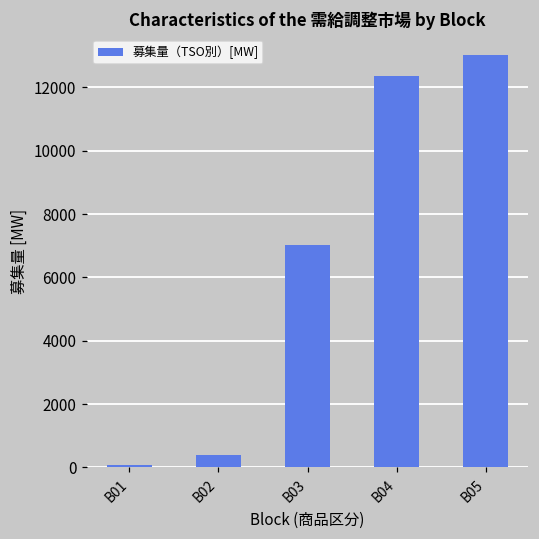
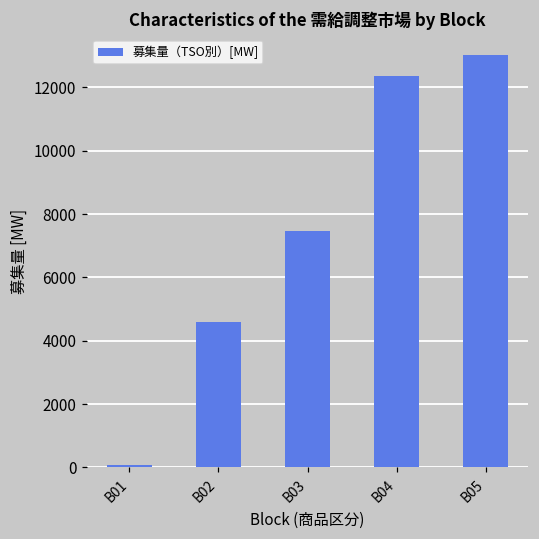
  {
-   "B02": 400,
-   "B03": 7000,
+   "B02": 4600,
+   "B03": 7500,
    "B04": 12300,
    "B05": 13000
  }
